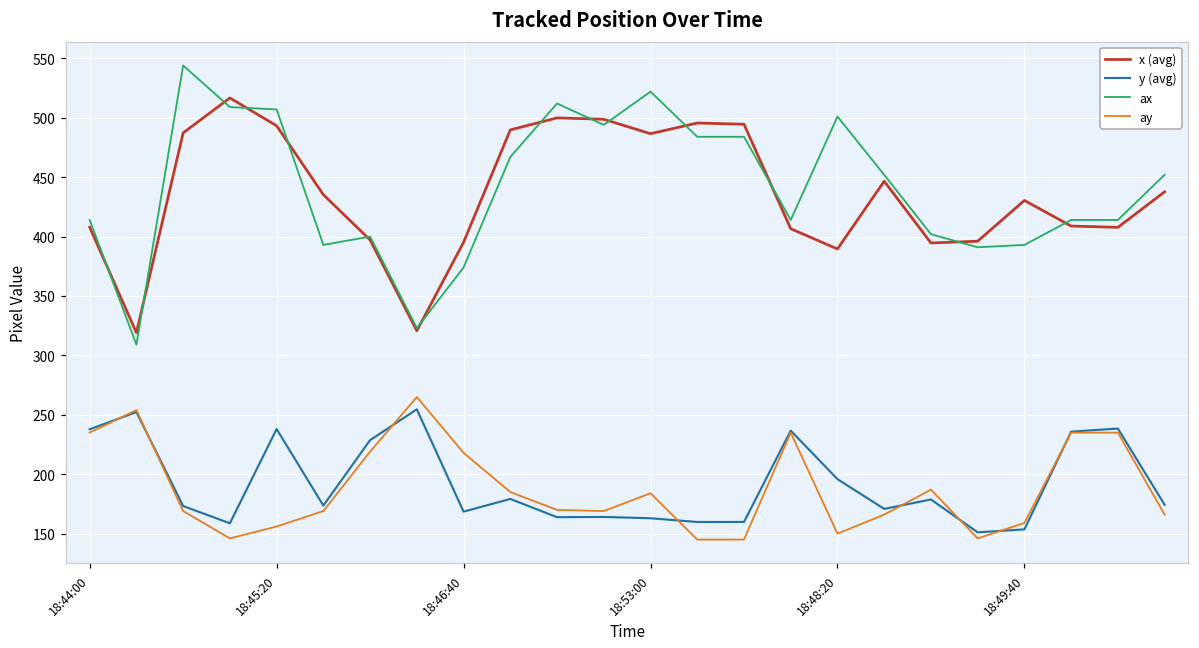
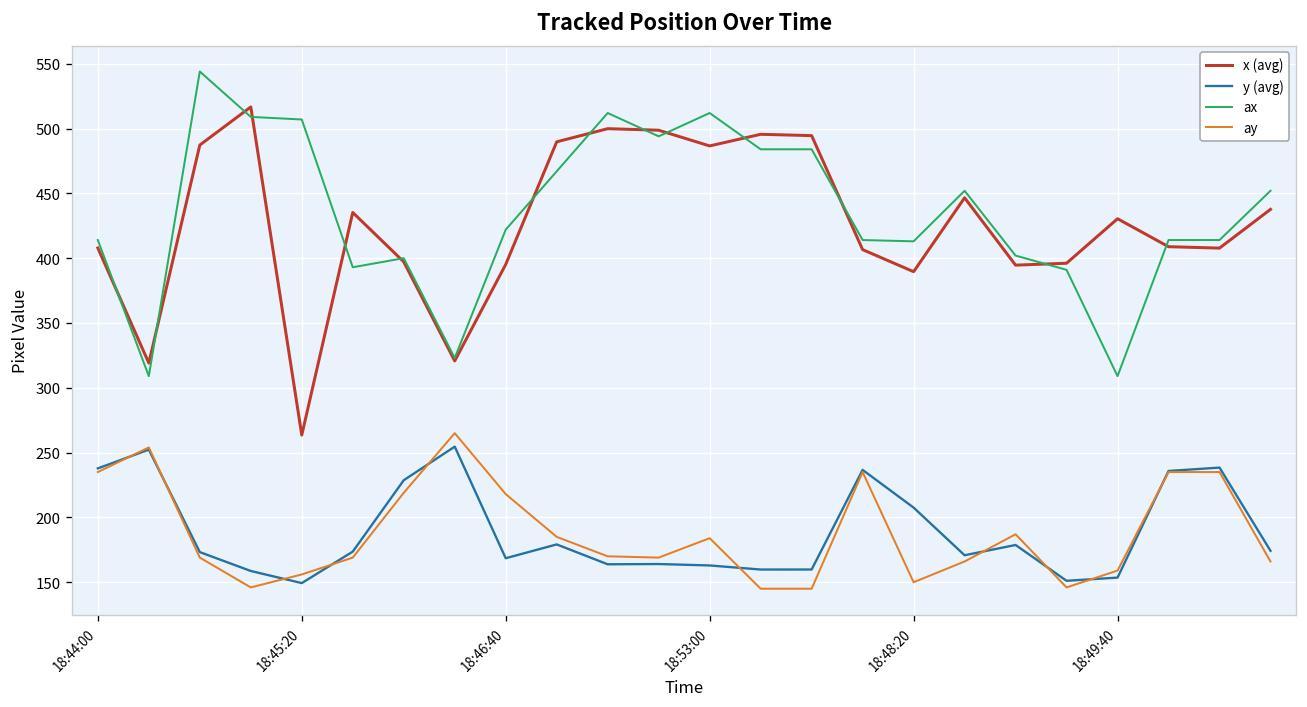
  {
    "x (avg)": {
      "18:44:00": 408,
-     "18:45:20": 493,
+     "18:45:20": 264,
      "18:46:40": 395,
      "18:53:00": 487,
      "18:48:20": 390,
      "18:49:40": 430
    },
    "y (avg)": {
      "18:44:00": 238,
-     "18:45:20": 238,
+     "18:45:20": 149,
      "18:46:40": 169,
      "18:53:00": 163,
-     "18:48:20": 196,
+     "18:48:20": 208,
      "18:49:40": 154
    },
    "ax": {
      "18:44:00": 414,
      "18:45:20": 507,
-     "18:46:40": 374,
-     "18:53:00": 522,
-     "18:48:20": 501,
-     "18:49:40": 393
+     "18:46:40": 422,
+     "18:53:00": 512,
+     "18:48:20": 413,
+     "18:49:40": 309
    },
    "ay": {
      "18:44:00": 235,
      "18:45:20": 156,
      "18:46:40": 218,
      "18:53:00": 184,
      "18:48:20": 150,
      "18:49:40": 159
    }
  }
